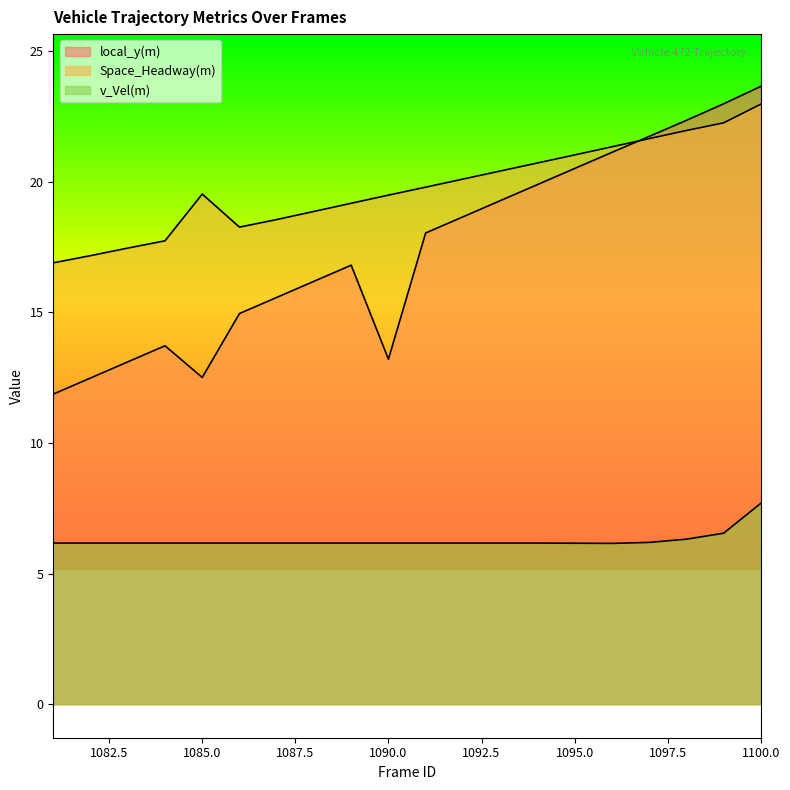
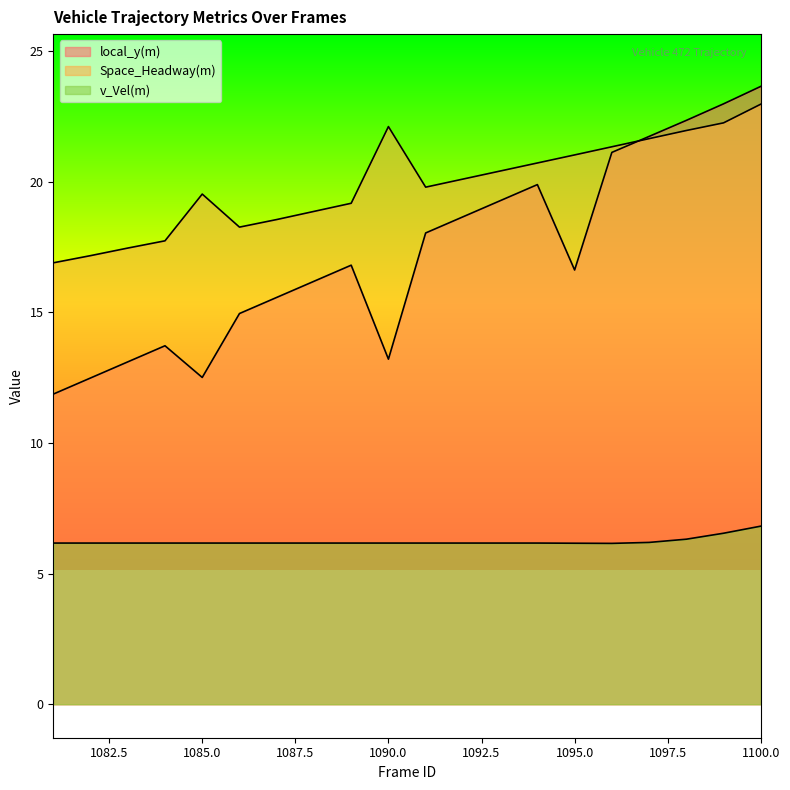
  {
    "local_y(m)": {
      "1085.0": 12.5,
      "1090.0": 13.2,
-     "1095.0": 20.5,
+     "1095.0": 16.6,
      "1100.0": 23.6
    },
    "Space_Headway(m)": {
      "1085.0": 19.5,
-     "1090.0": 19.5,
+     "1090.0": 22.1,
      "1095.0": 21.0,
      "1100.0": 23.0
    },
    "v_Vel(m)": {
      "1085.0": 6.2,
      "1090.0": 6.2,
      "1095.0": 6.2,
-     "1100.0": 7.7
+     "1100.0": 6.8
    }
  }
